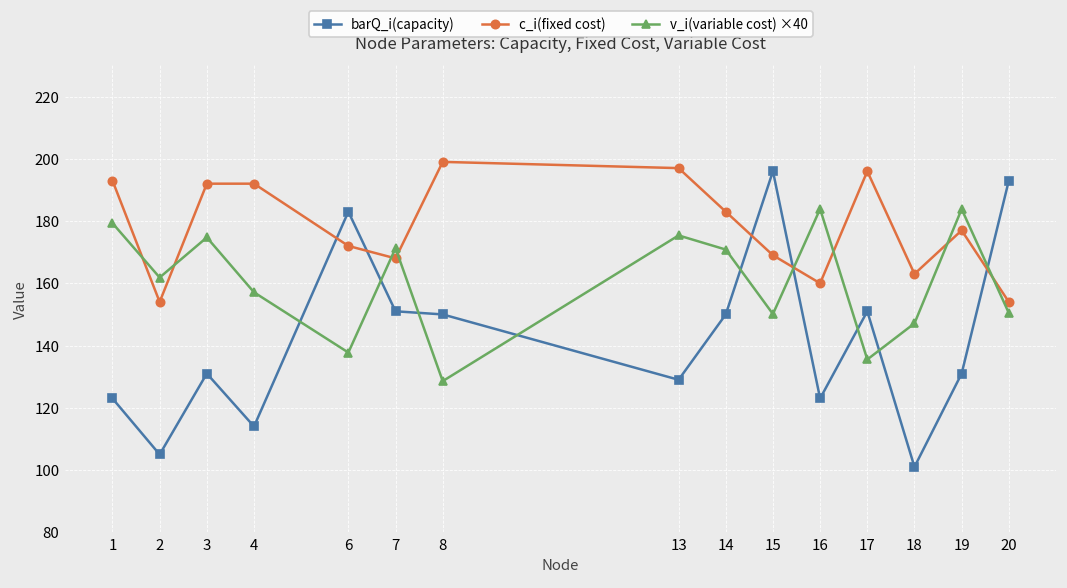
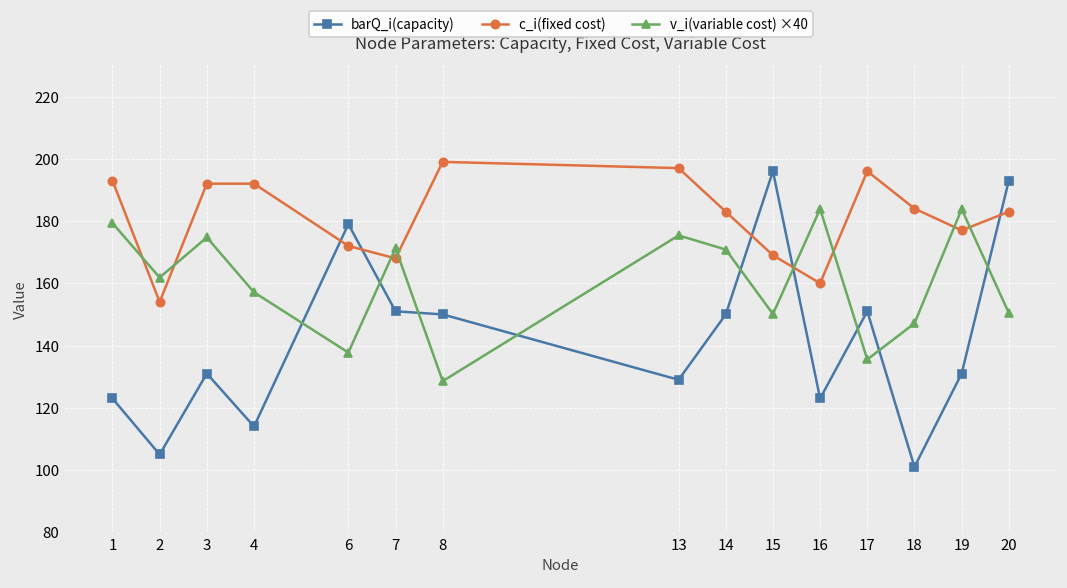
  {
    "barQ_i(capacity)": {
      "1": 123,
      "2": 105,
      "3": 131,
      "4": 114,
-     "6": 183,
+     "6": 179,
      "7": 151,
      "8": 150,
      "13": 129,
      "14": 150,
      "15": 196,
      "16": 123,
      "17": 151,
      "18": 101,
      "19": 131,
      "20": 193
    },
    "c_i(fixed cost)": {
      "1": 193,
      "2": 154,
      "3": 192,
      "4": 192,
      "6": 172,
      "7": 168,
      "8": 199,
      "13": 197,
      "14": 183,
      "15": 169,
      "16": 160,
      "17": 196,
-     "18": 163,
+     "18": 184,
      "19": 177,
-     "20": 154
+     "20": 183
    },
    "v_i(variable cost) ×40": {
      "1": 179,
      "2": 162,
      "3": 175,
      "4": 157,
      "6": 138,
      "7": 171,
      "8": 129,
      "13": 175,
      "14": 171,
      "15": 150,
      "16": 184,
      "17": 136,
      "18": 147,
      "19": 184,
      "20": 150
    }
  }
